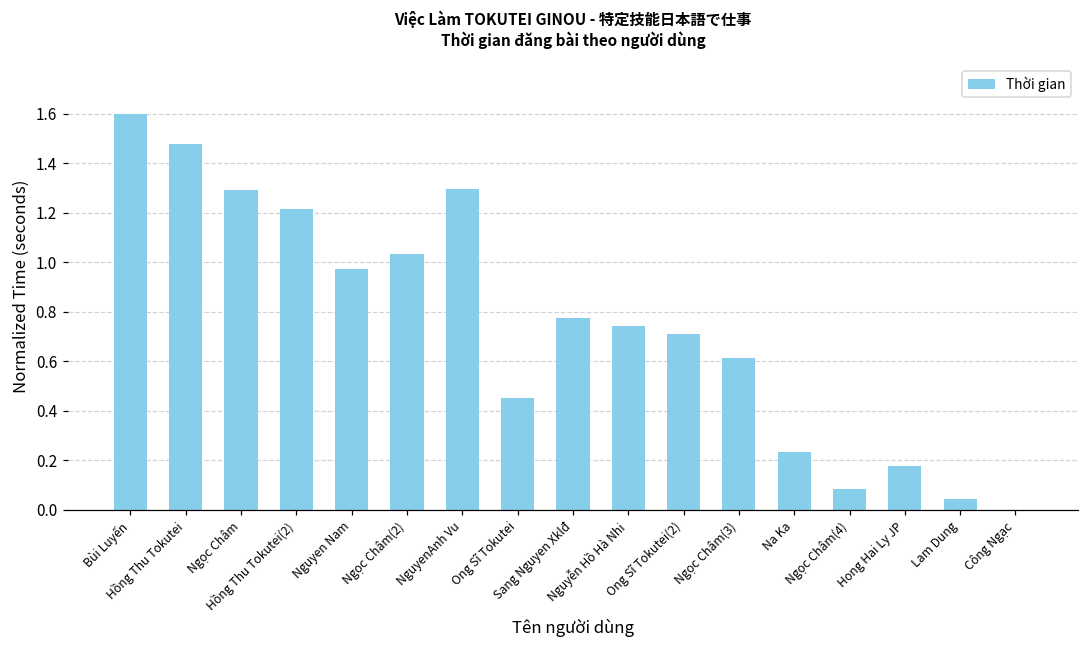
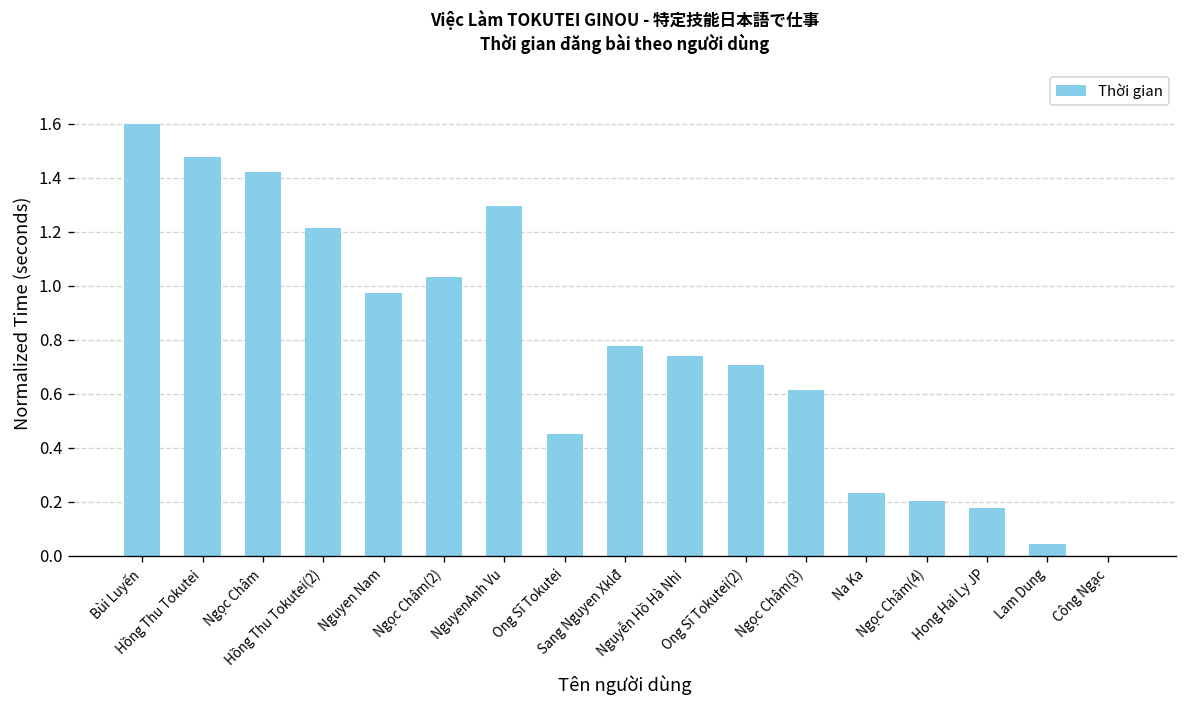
  {
    "Bùi Luyến": 1.60,
    "Hồng Thu Tokutei": 1.48,
-   "Ngọc Châm": 1.29,
+   "Ngọc Châm": 1.42,
    "Hồng Thu Tokutei(2)": 1.22,
    "Nguyen Nam": 0.97,
    "Ngọc Châm(2)": 1.03,
    "NguyenAnh Vu": 1.30,
    "Ong Sĩ Tokutei": 0.45,
    "Sang Nguyen Xklđ": 0.78,
    "Nguyễn Hồ Hà Nhi": 0.74,
    "Ong Sĩ Tokutei(2)": 0.71,
    "Ngọc Châm(3)": 0.61,
    "Na Ka": 0.23,
-   "Ngọc Châm(4)": 0.08,
+   "Ngọc Châm(4)": 0.20,
    "Hong Hai Ly JP": 0.18,
    "Lam Dung": 0.04,
    "Công Ngạc": 0.00
  }
